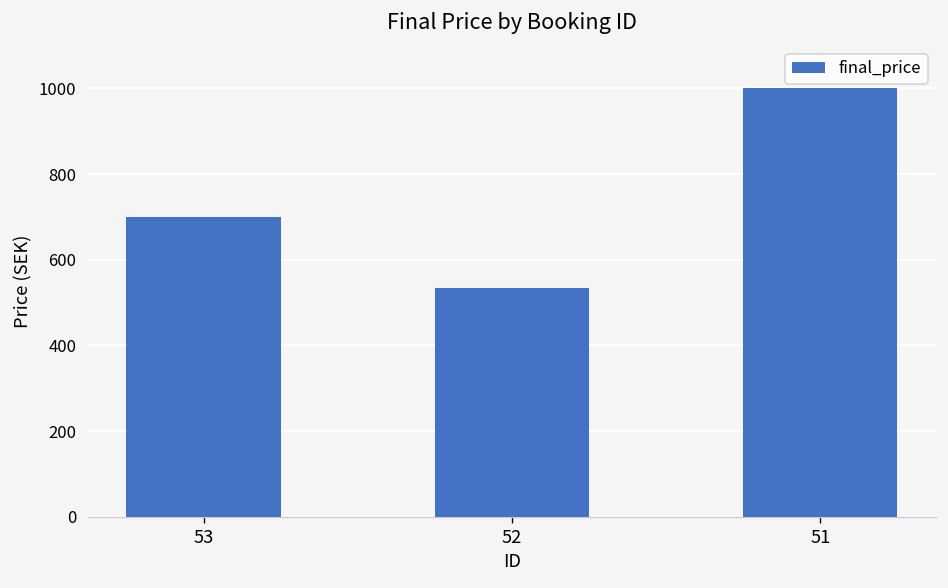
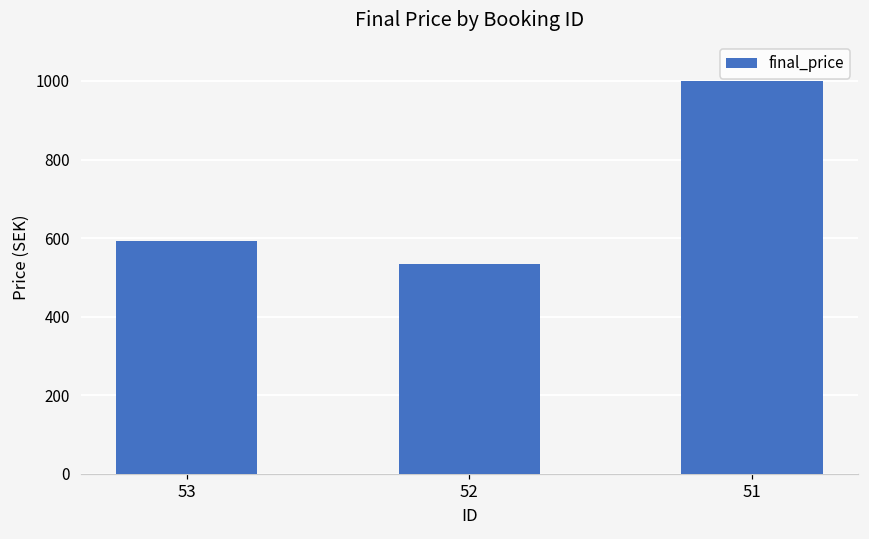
  {
-   "53": 700,
+   "53": 590,
    "52": 530,
    "51": 1000
  }
